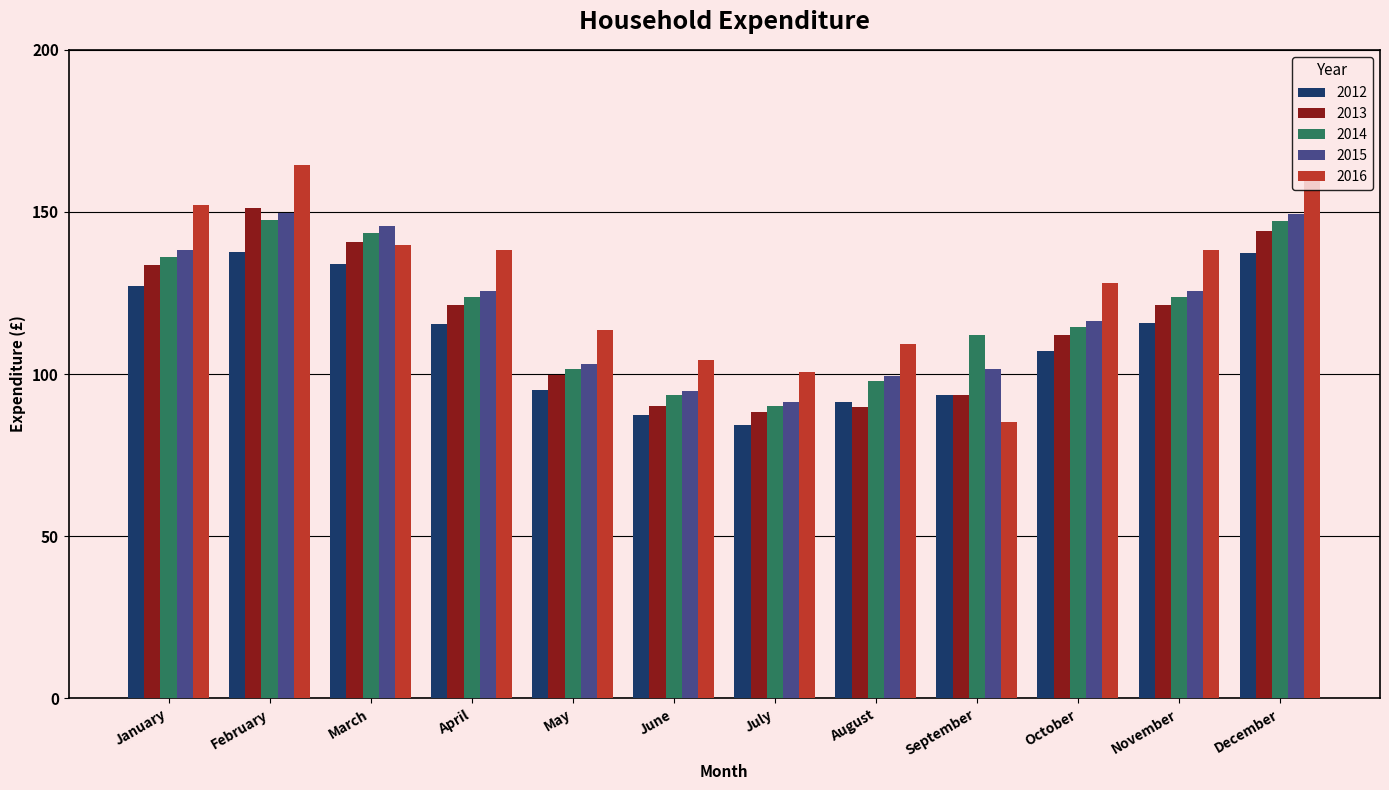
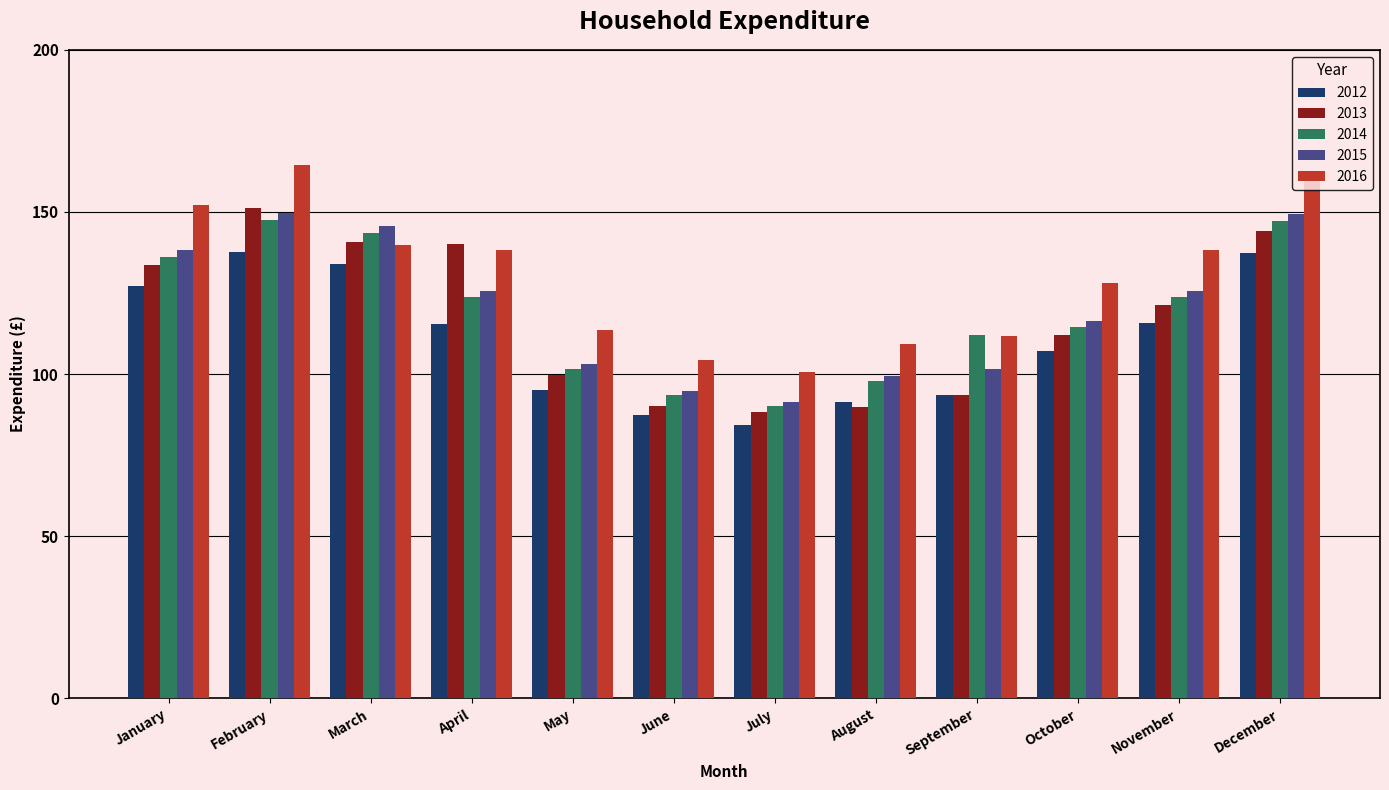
  {
    "2013": {
      "January": 134,
      "February": 151,
      "March": 141,
-     "April": 121,
+     "April": 140,
      "May": 100,
      "June": 90,
      "July": 88,
      "August": 90,
      "September": 93,
      "October": 112,
      "November": 121,
      "December": 144
    },
    "2014": {
      "January": 136,
      "February": 147,
      "March": 144,
      "April": 124,
      "May": 102,
      "June": 93,
      "July": 90,
      "August": 98,
      "September": 112,
      "October": 115,
      "November": 124,
      "December": 147
    },
    "2016": {
      "January": 152,
      "February": 165,
      "March": 140,
      "April": 138,
      "May": 114,
      "June": 104,
      "July": 101,
      "August": 109,
-     "September": 85,
+     "September": 112,
      "October": 128,
      "November": 138
    }
  }
